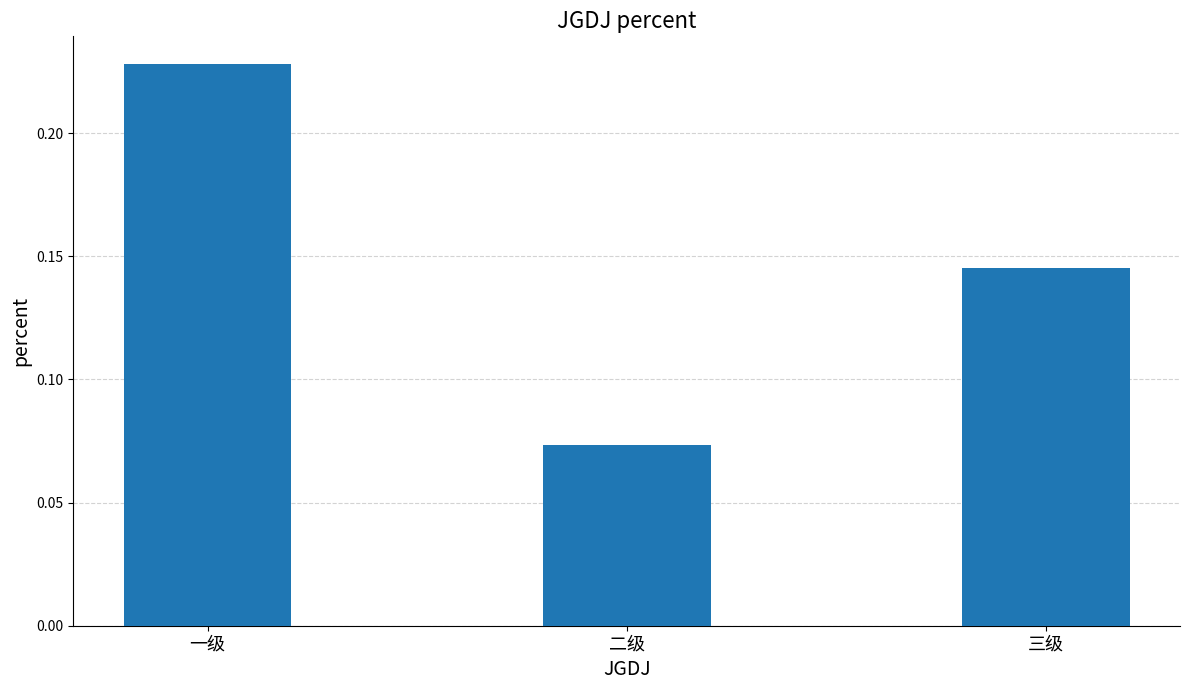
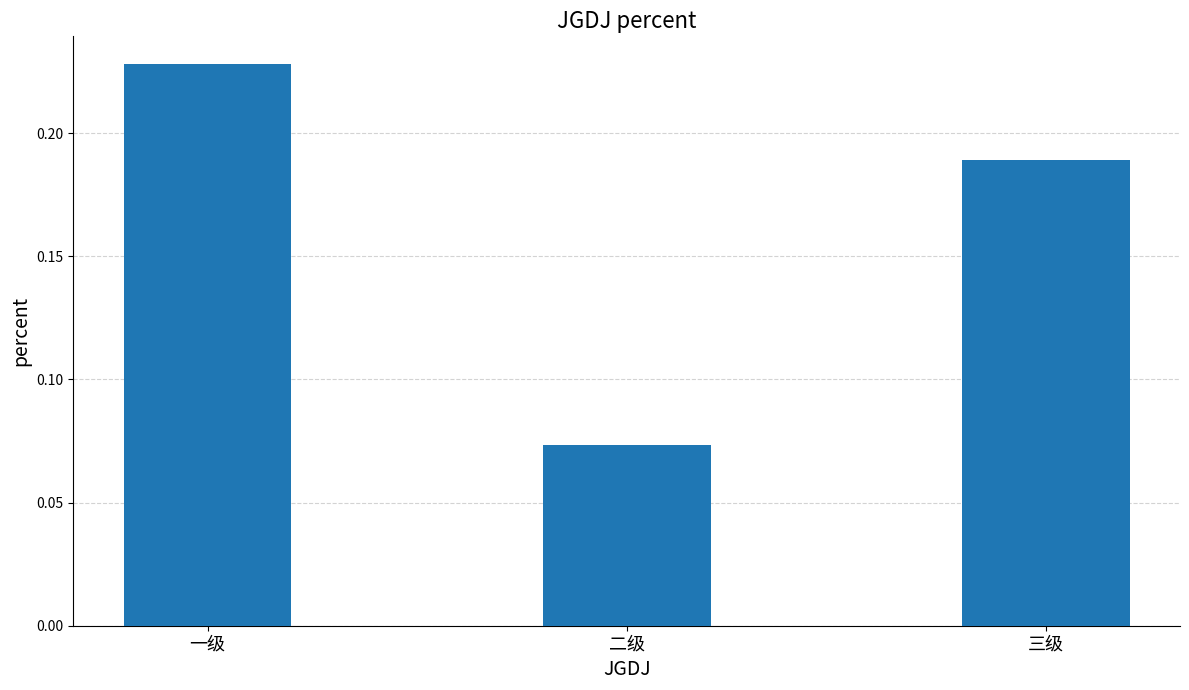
  {
    "一级": 0.228,
    "二级": 0.073,
-   "三级": 0.145
+   "三级": 0.189
  }
